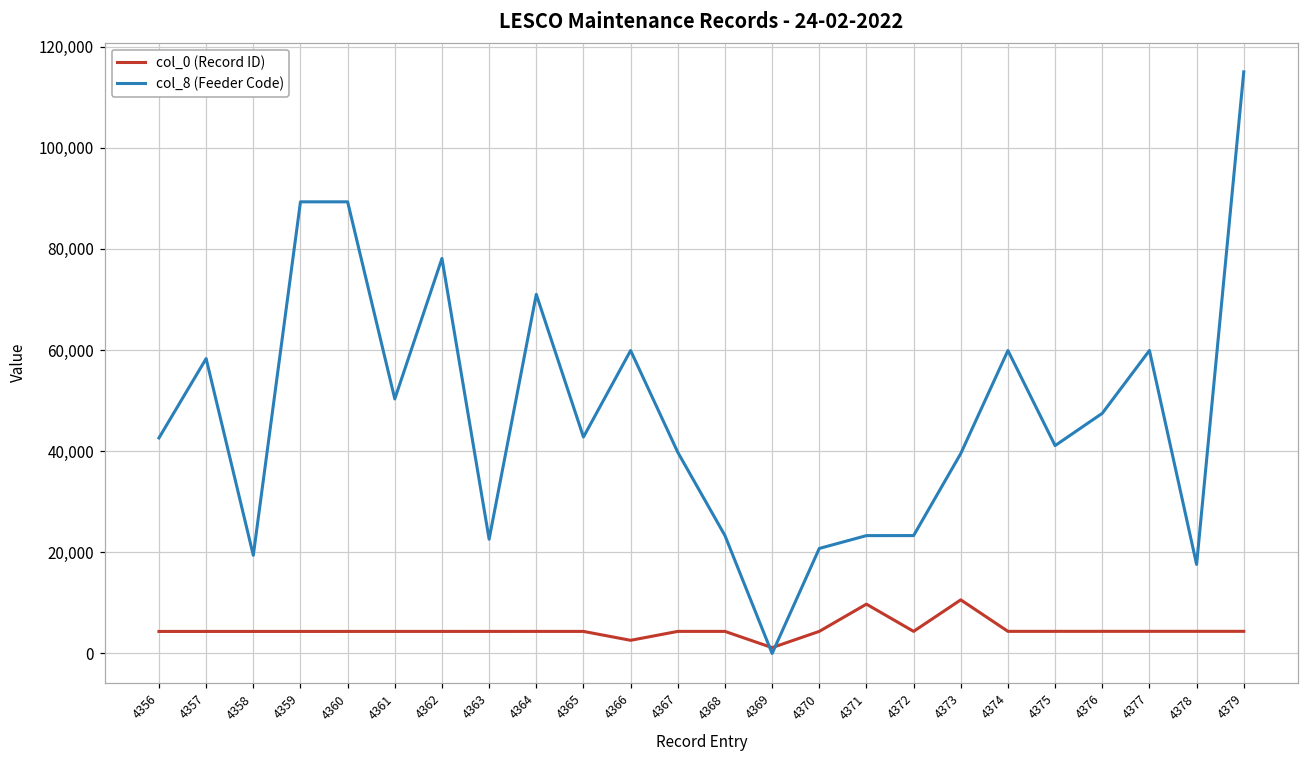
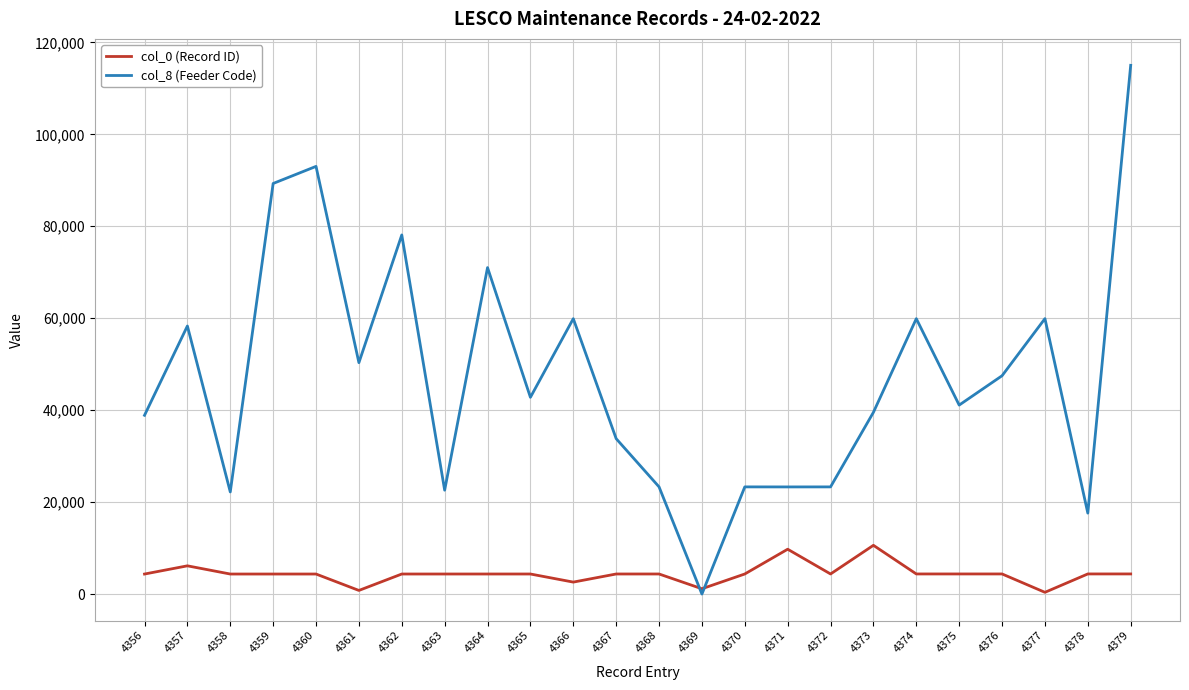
  {
    "col_0 (Record ID)": {
      "4356": "4,000",
-     "4357": "4,000",
+     "4357": "6,000",
      "4358": "4,000",
      "4359": "4,000",
      "4360": "4,000",
-     "4361": "4,000",
+     "4361": "1,000",
      "4362": "4,000",
      "4363": "4,000",
      "4364": "4,000",
      "4365": "4,000",
      "4366": "3,000",
      "4367": "4,000",
      "4368": "4,000",
      "4369": "1,000",
      "4370": "4,000",
      "4371": "10,000",
      "4372": "4,000",
      "4373": "11,000",
      "4374": "4,000",
      "4375": "4,000",
      "4376": "4,000",
-     "4377": "4,000",
+     "4377": "0",
      "4378": "4,000",
      "4379": "4,000"
    },
    "col_8 (Feeder Code)": {
-     "4356": "43,000",
+     "4356": "39,000",
      "4357": "58,000",
-     "4358": "19,000",
+     "4358": "22,000",
      "4359": "89,000",
-     "4360": "89,000",
+     "4360": "93,000",
      "4361": "50,000",
      "4362": "78,000",
      "4363": "23,000",
      "4364": "71,000",
      "4365": "43,000",
      "4366": "60,000",
-     "4367": "40,000",
+     "4367": "34,000",
      "4368": "23,000",
      "4369": "0",
-     "4370": "21,000",
+     "4370": "23,000",
      "4371": "23,000",
      "4372": "23,000",
      "4373": "40,000",
      "4374": "60,000",
      "4375": "41,000",
      "4376": "47,000",
      "4377": "60,000",
      "4378": "18,000",
      "4379": "115,000"
    }
  }
